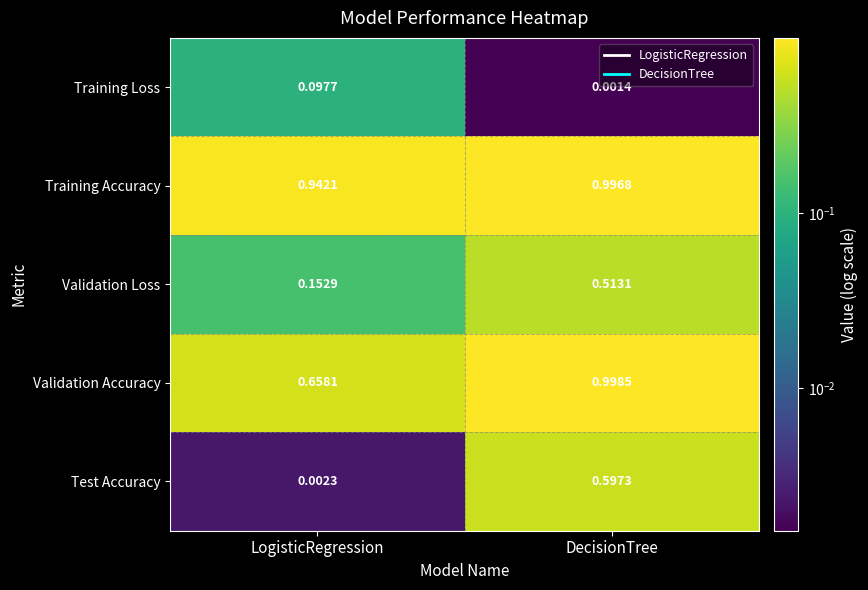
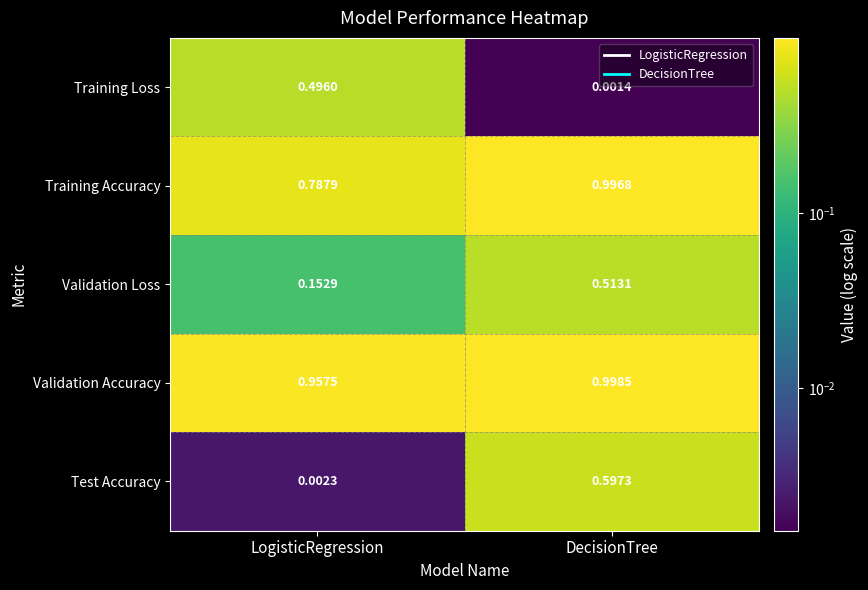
  {
    "Training Loss": {
-     "LogisticRegression": 0.0977
+     "LogisticRegression": 0.4960
    },
    "Training Accuracy": {
-     "LogisticRegression": 0.9421,
+     "LogisticRegression": 0.7879,
      "DecisionTree": 0.9968
    },
    "Validation Loss": {
      "LogisticRegression": 0.1529,
      "DecisionTree": 0.5131
    },
    "Validation Accuracy": {
-     "LogisticRegression": 0.6581,
+     "LogisticRegression": 0.9575,
      "DecisionTree": 0.9985
    },
    "Test Accuracy": {
      "LogisticRegression": 0.0023,
      "DecisionTree": 0.5973
    }
  }
